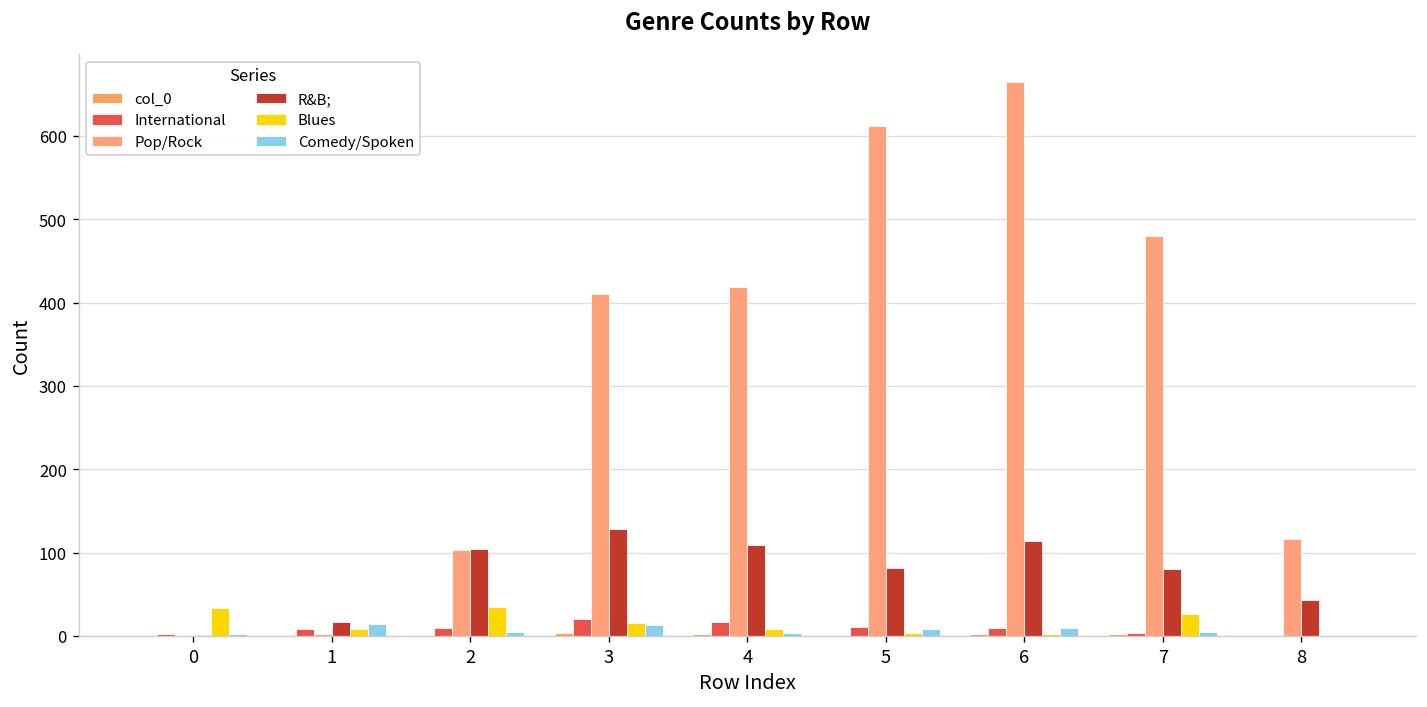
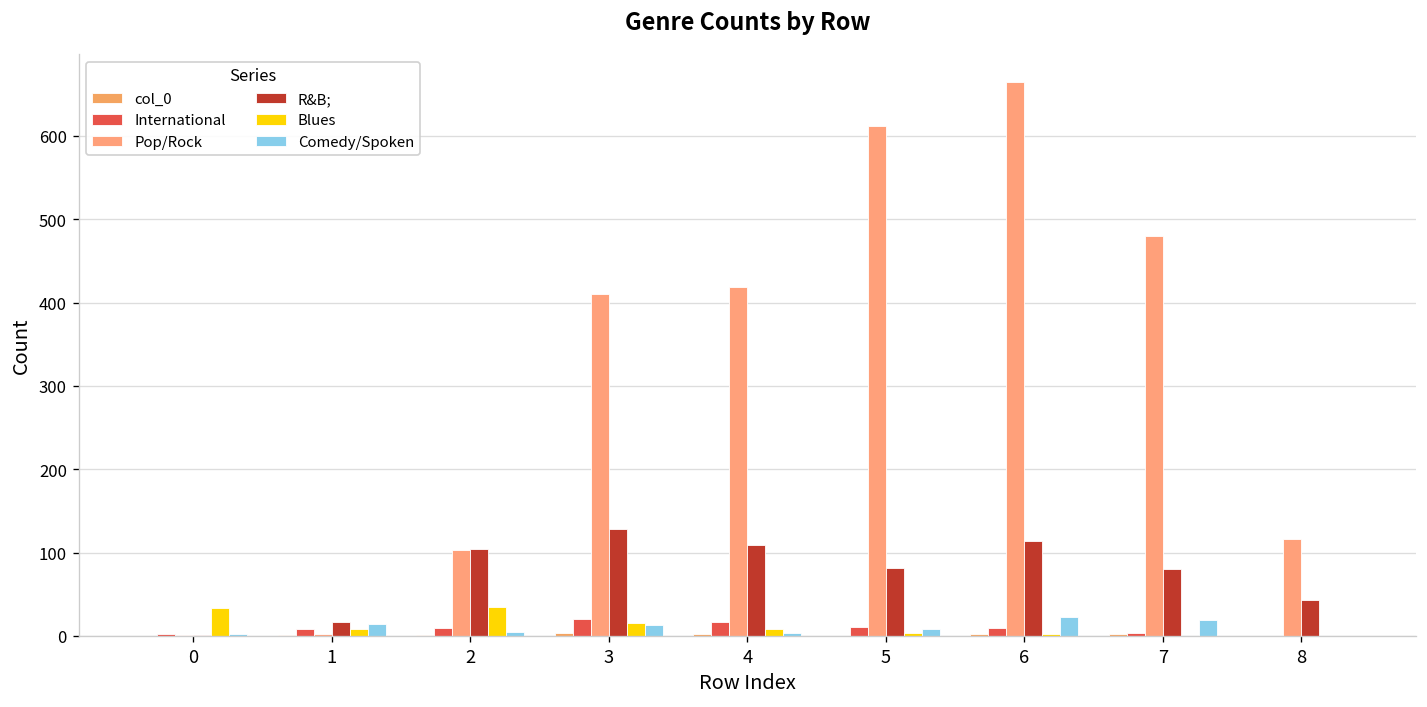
  {
    "Blues": {
      "0": 30,
      "1": 10,
      "2": 40,
      "3": 20,
      "4": 10,
      "5": 0,
-     "7": 30,
+     "7": 0,
      "8": 0
    },
    "Comedy/Spoken": {
      "1": 10,
      "2": 10,
      "3": 10,
      "5": 10,
-     "6": 10,
-     "7": 10,
+     "6": 20,
+     "7": 20,
      "8": 0
    }
  }
